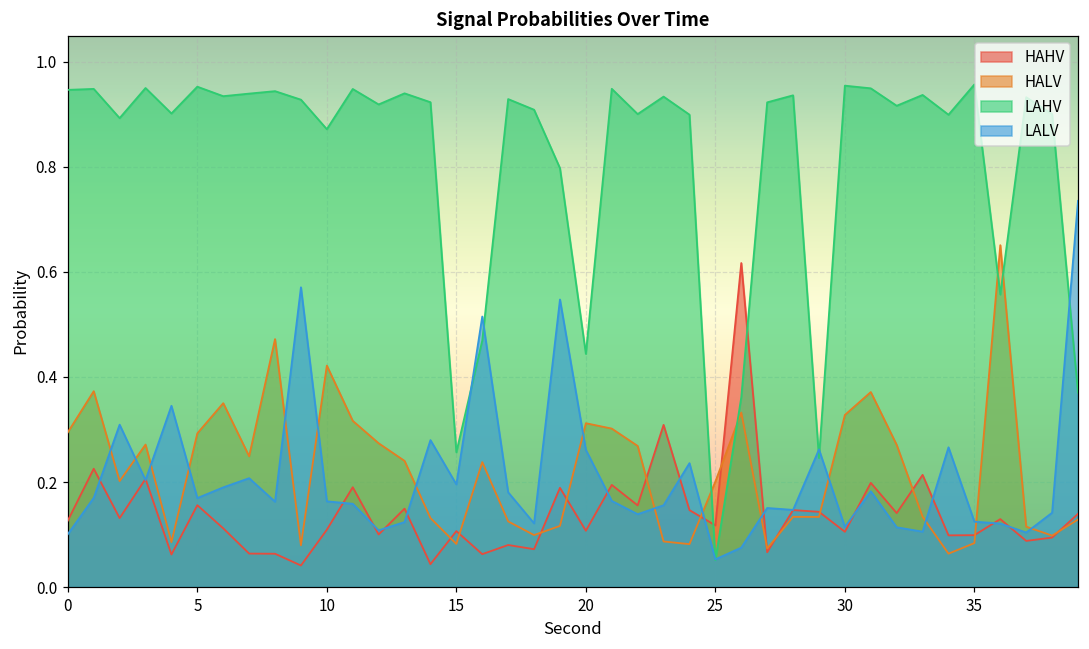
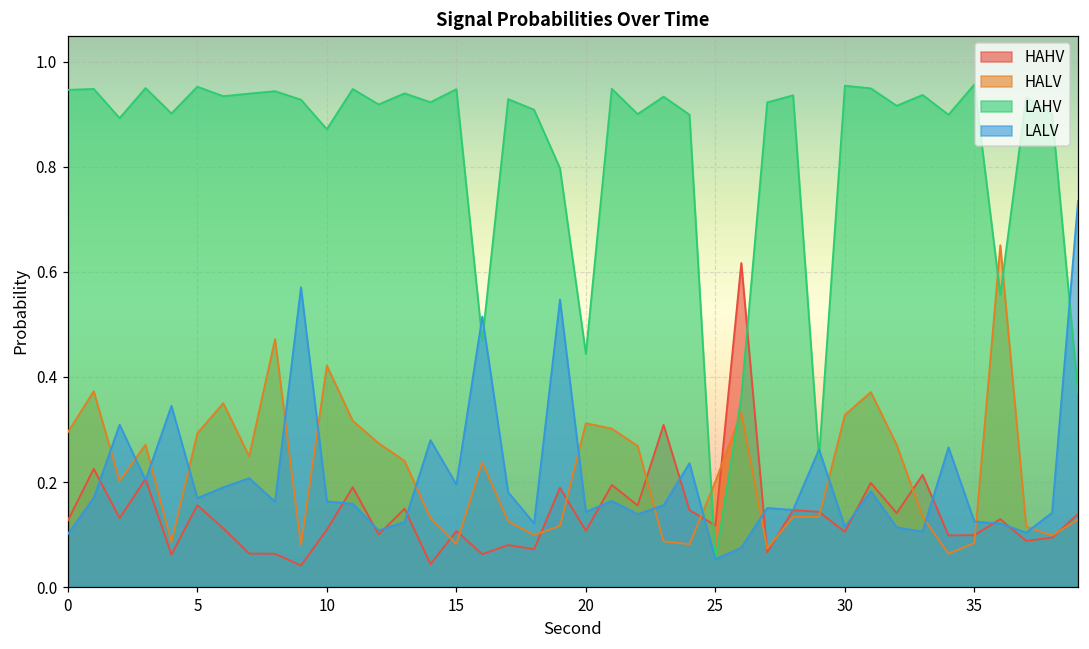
  {
    "LAHV": {
      "0": 0.95,
      "5": 0.95,
      "10": 0.87,
-     "15": 0.26,
+     "15": 0.95,
      "20": 0.44,
      "30": 0.95,
      "35": 0.96
    },
    "LALV": {
      "0": 0.10,
      "5": 0.17,
      "10": 0.16,
      "15": 0.20,
-     "20": 0.26,
+     "20": 0.14,
      "30": 0.11,
      "35": 0.12
    }
  }
